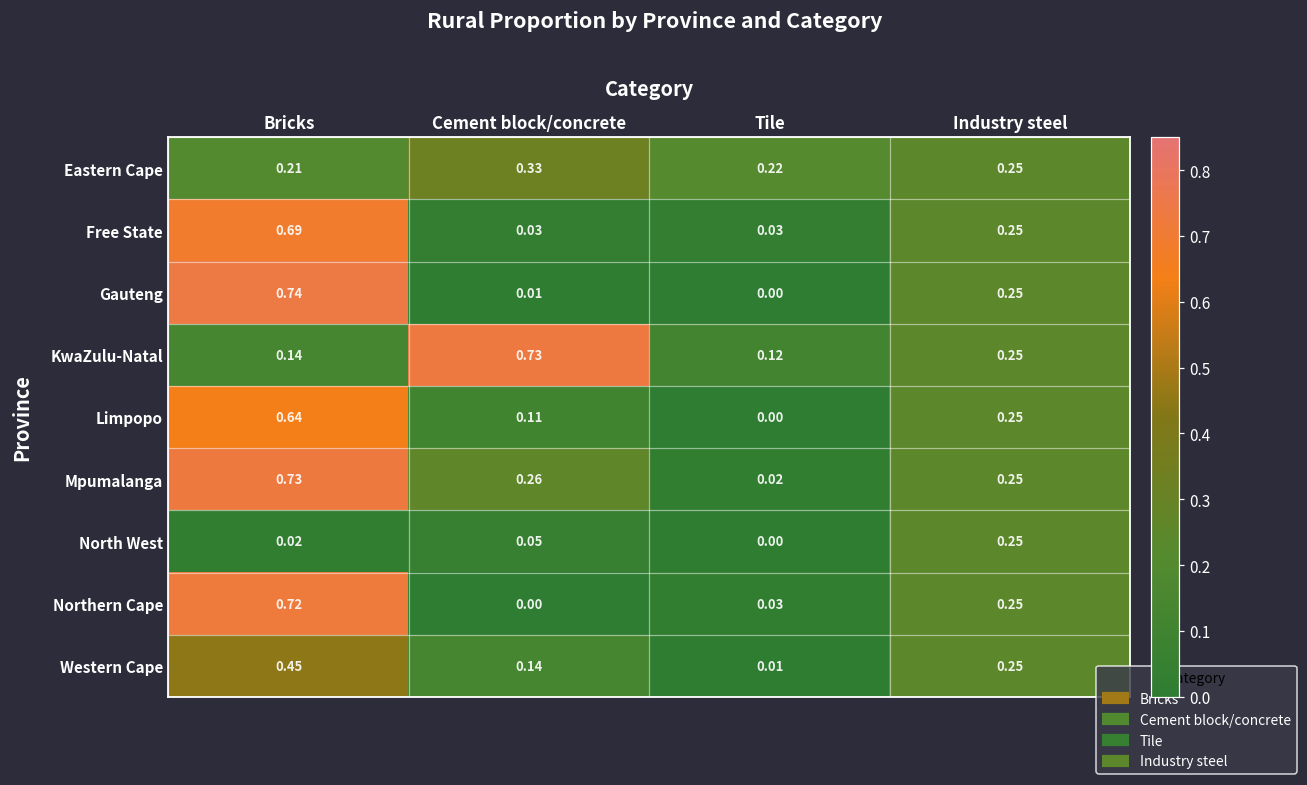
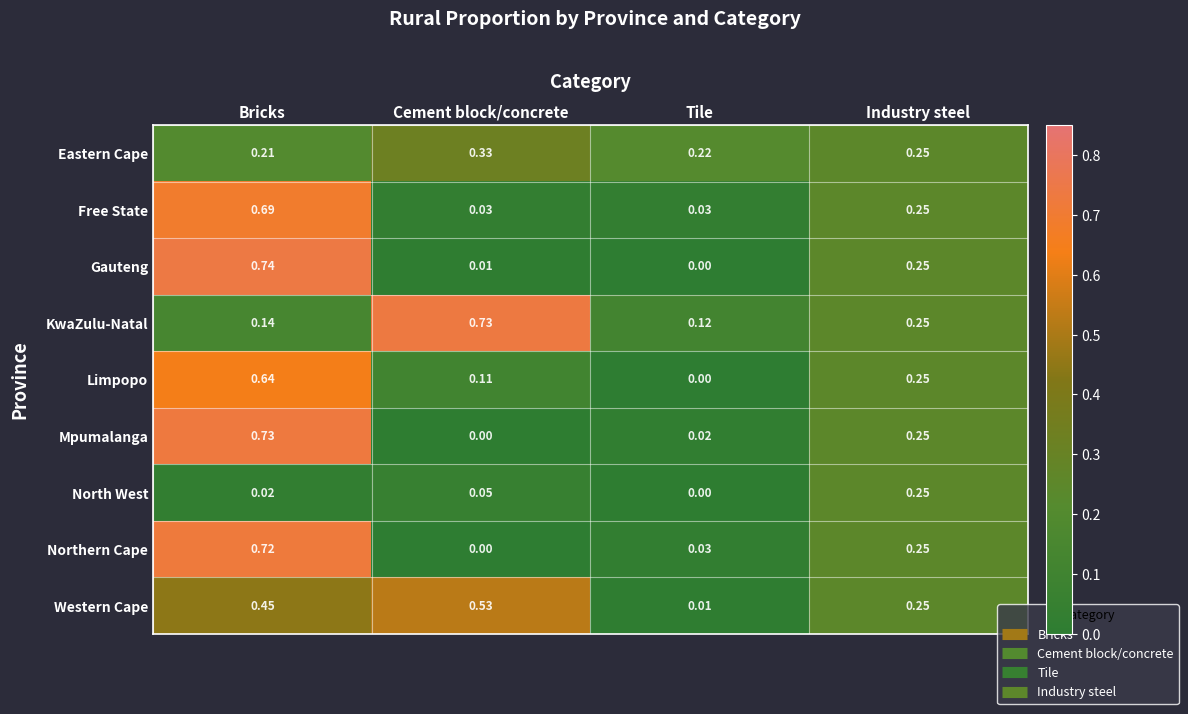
  {
    "Eastern Cape": {
      "Bricks": 0.21,
      "Cement block/concrete": 0.33,
      "Tile": 0.22,
      "Industry steel": 0.25
    },
    "Free State": {
      "Bricks": 0.69,
      "Cement block/concrete": 0.03,
      "Tile": 0.03,
      "Industry steel": 0.25
    },
    "Gauteng": {
      "Bricks": 0.74,
      "Cement block/concrete": 0.01,
      "Tile": 0.00,
      "Industry steel": 0.25
    },
    "KwaZulu-Natal": {
      "Bricks": 0.14,
      "Cement block/concrete": 0.73,
      "Tile": 0.12,
      "Industry steel": 0.25
    },
    "Limpopo": {
      "Bricks": 0.64,
      "Cement block/concrete": 0.11,
      "Tile": 0.00,
      "Industry steel": 0.25
    },
    "Mpumalanga": {
      "Bricks": 0.73,
-     "Cement block/concrete": 0.26,
+     "Cement block/concrete": 0.00,
      "Tile": 0.02,
      "Industry steel": 0.25
    },
    "North West": {
      "Bricks": 0.02,
      "Cement block/concrete": 0.05,
      "Tile": 0.00,
      "Industry steel": 0.25
    },
    "Northern Cape": {
      "Bricks": 0.72,
      "Cement block/concrete": 0.00,
      "Tile": 0.03,
      "Industry steel": 0.25
    },
    "Western Cape": {
      "Bricks": 0.45,
-     "Cement block/concrete": 0.14,
+     "Cement block/concrete": 0.53,
      "Tile": 0.01,
      "Industry steel": 0.25
    }
  }
